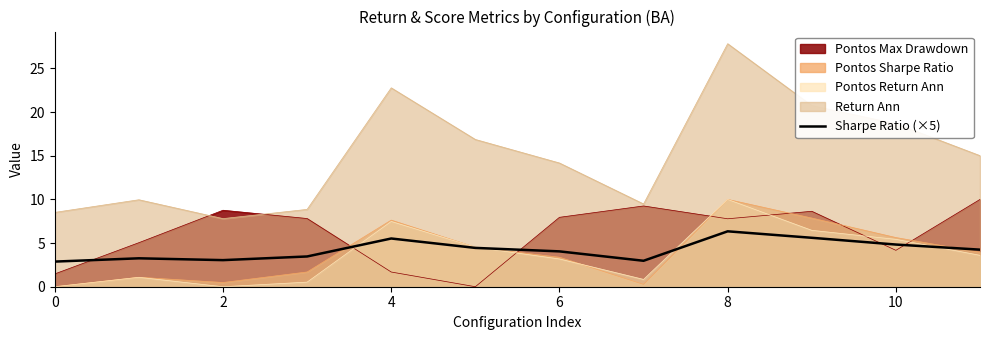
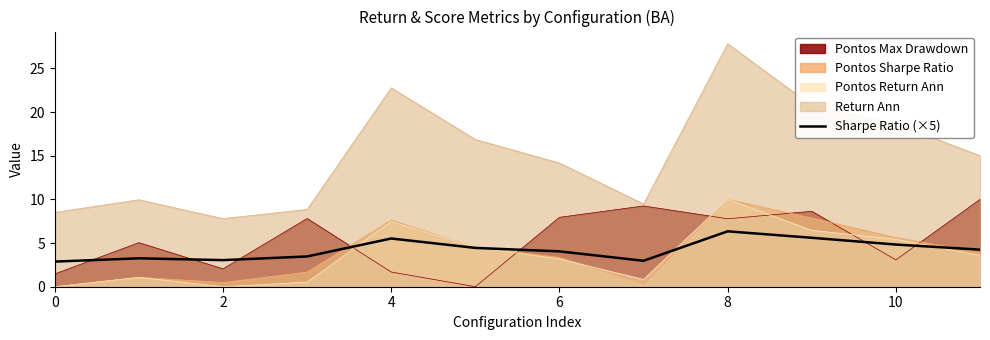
  {
    "Pontos Max Drawdown": {
      "0": 1,
-     "2": 9,
+     "2": 2,
      "4": 2,
      "6": 8,
      "8": 8,
-     "10": 4
+     "10": 3
    },
    "Sharpe Ratio (×5)": {
      "0": 3,
      "2": 3,
      "4": 6,
      "6": 4,
      "8": 6,
      "10": 5
    }
  }
